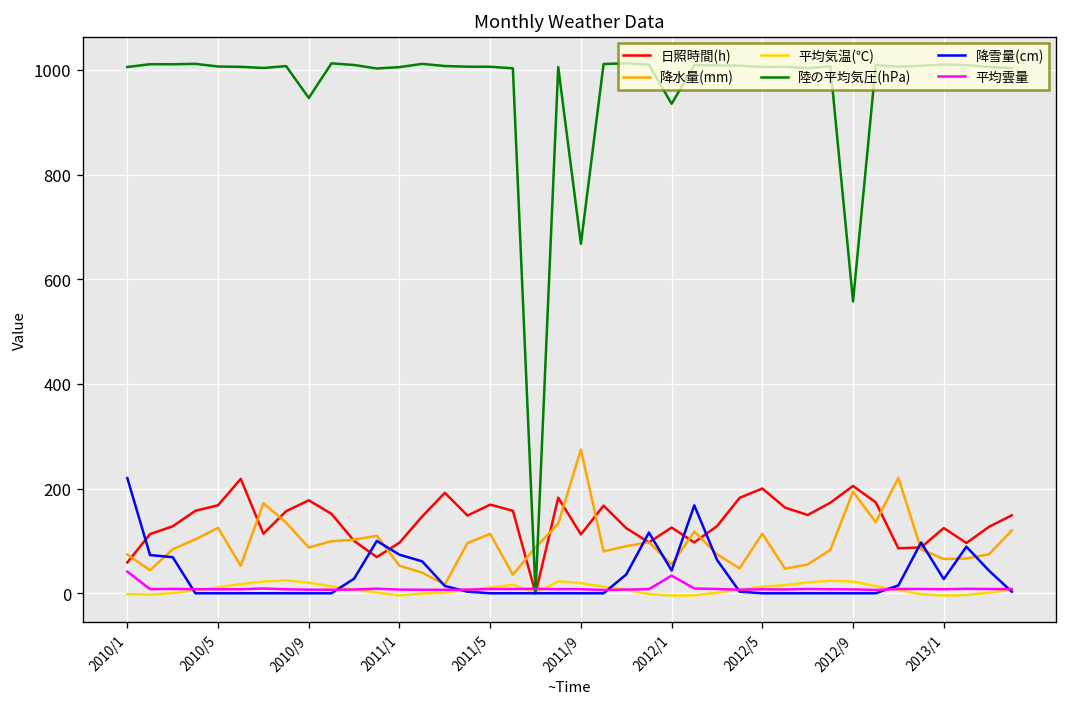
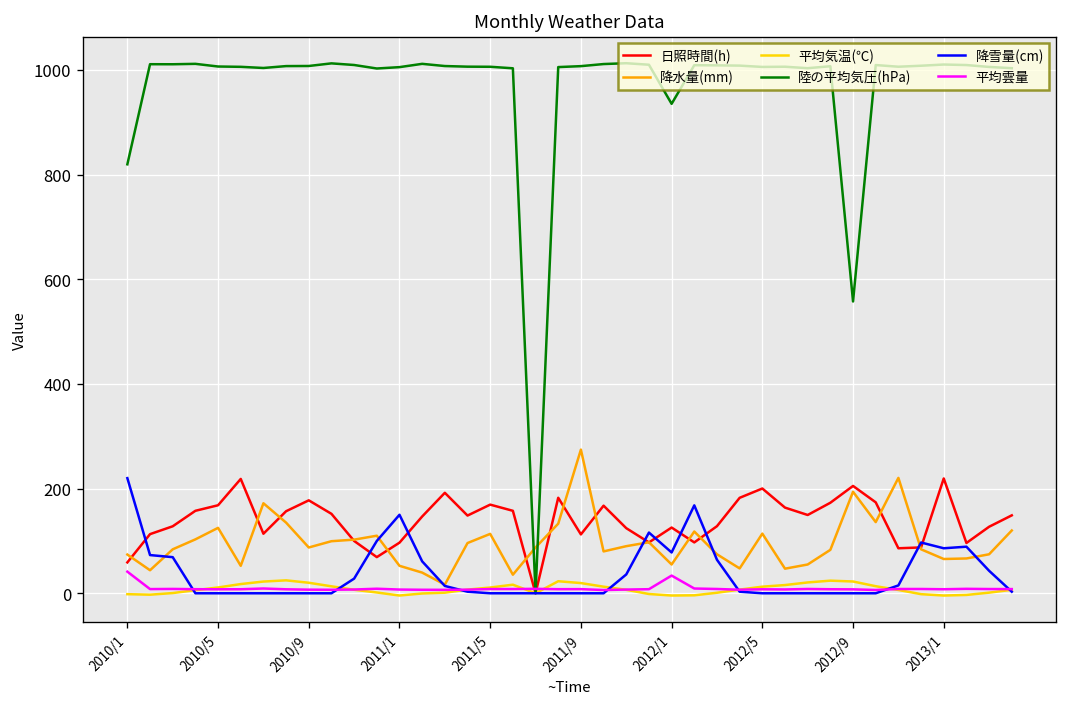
  {
    "日照時間(h)": {
      "2010/1": 60,
      "2010/5": 170,
      "2010/9": 180,
      "2011/1": 100,
      "2011/5": 170,
      "2011/9": 110,
      "2012/1": 130,
      "2012/5": 200,
      "2012/9": 210,
-     "2013/1": 120
+     "2013/1": 220
    },
    "陸の平均気圧(hPa)": {
-     "2010/1": 1010,
+     "2010/1": 820,
      "2010/5": 1010,
-     "2010/9": 950,
+     "2010/9": 1010,
      "2011/1": 1010,
      "2011/5": 1010,
-     "2011/9": 670,
+     "2011/9": 1010,
      "2012/1": 940,
      "2012/9": 560
    },
    "降雪量(cm)": {
      "2010/1": 220,
      "2010/5": 0,
      "2010/9": 0,
-     "2011/1": 70,
+     "2011/1": 150,
      "2011/5": 0,
      "2011/9": 0,
-     "2012/1": 40,
+     "2012/1": 80,
      "2012/5": 0,
      "2012/9": 0,
-     "2013/1": 30
+     "2013/1": 90
    },
    "平均雲量": {
      "2010/1": 40,
      "2010/9": 10,
      "2011/1": 10,
      "2011/9": 10,
      "2012/1": 30,
      "2012/9": 10,
      "2013/1": 10
    }
  }
